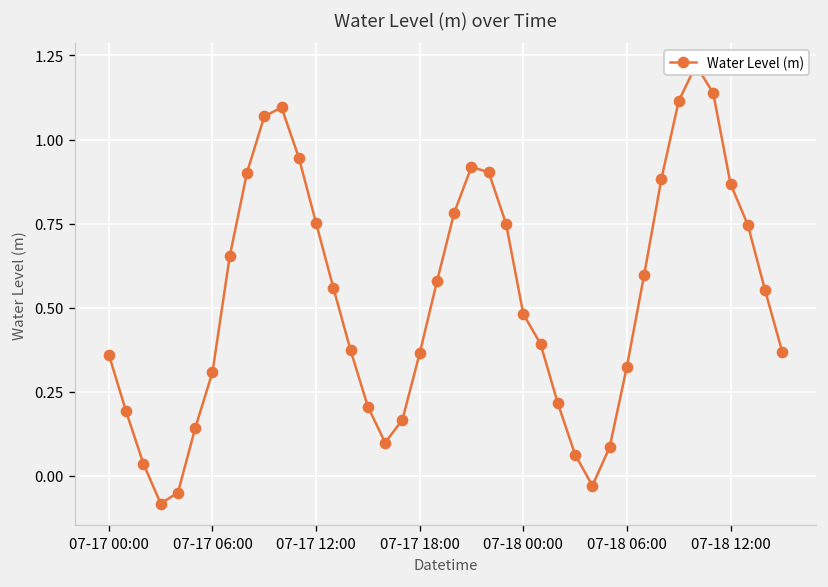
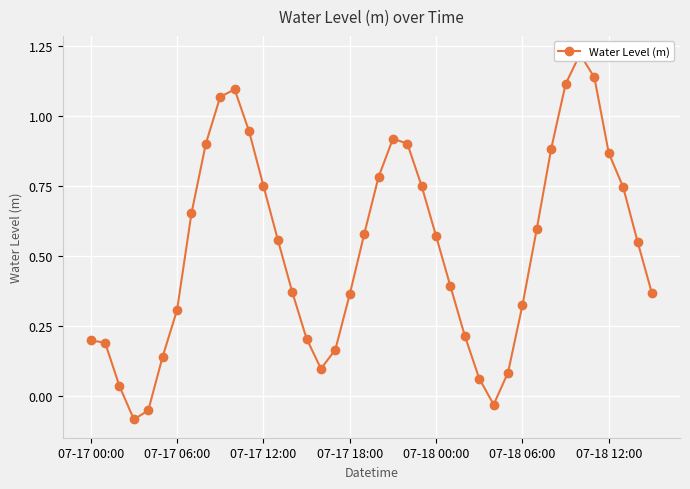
  {
-   "07-17 00:00": 0.36,
+   "07-17 00:00": 0.20,
    "07-17 06:00": 0.31,
    "07-17 12:00": 0.75,
    "07-17 18:00": 0.36,
-   "07-18 00:00": 0.48,
+   "07-18 00:00": 0.57,
    "07-18 06:00": 0.33,
    "07-18 12:00": 0.87
  }
